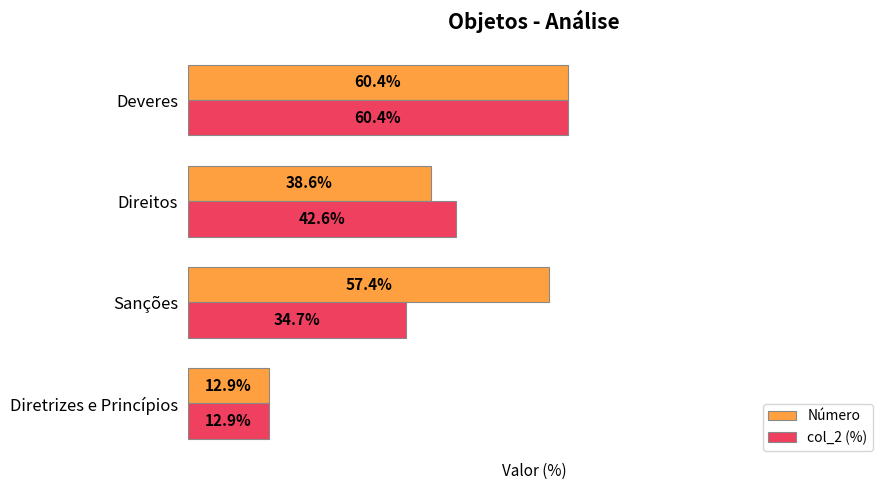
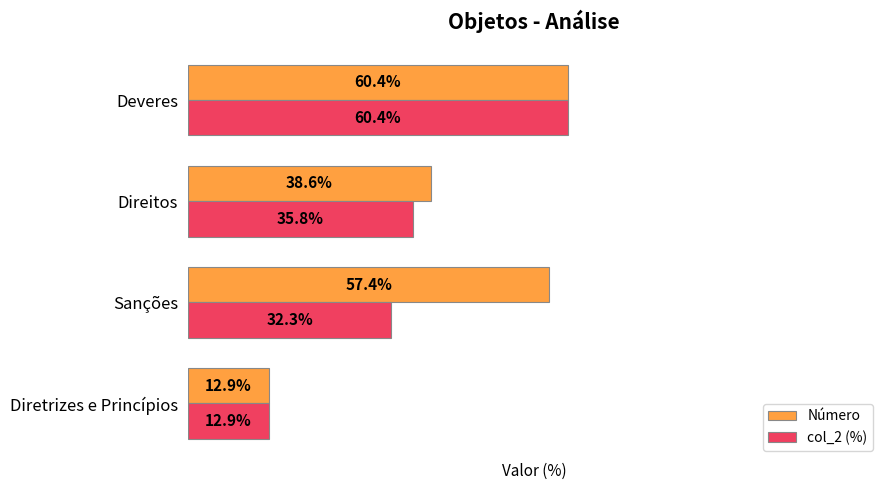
  {
    "Número": {
      "Deveres": "60.4%",
      "Direitos": "38.6%",
      "Sanções": "57.4%",
      "Diretrizes e Princípios": "12.9%"
    },
    "col_2 (%)": {
      "Deveres": "60.4%",
-     "Direitos": "42.6%",
-     "Sanções": "34.7%",
+     "Direitos": "35.8%",
+     "Sanções": "32.3%",
      "Diretrizes e Princípios": "12.9%"
    }
  }
